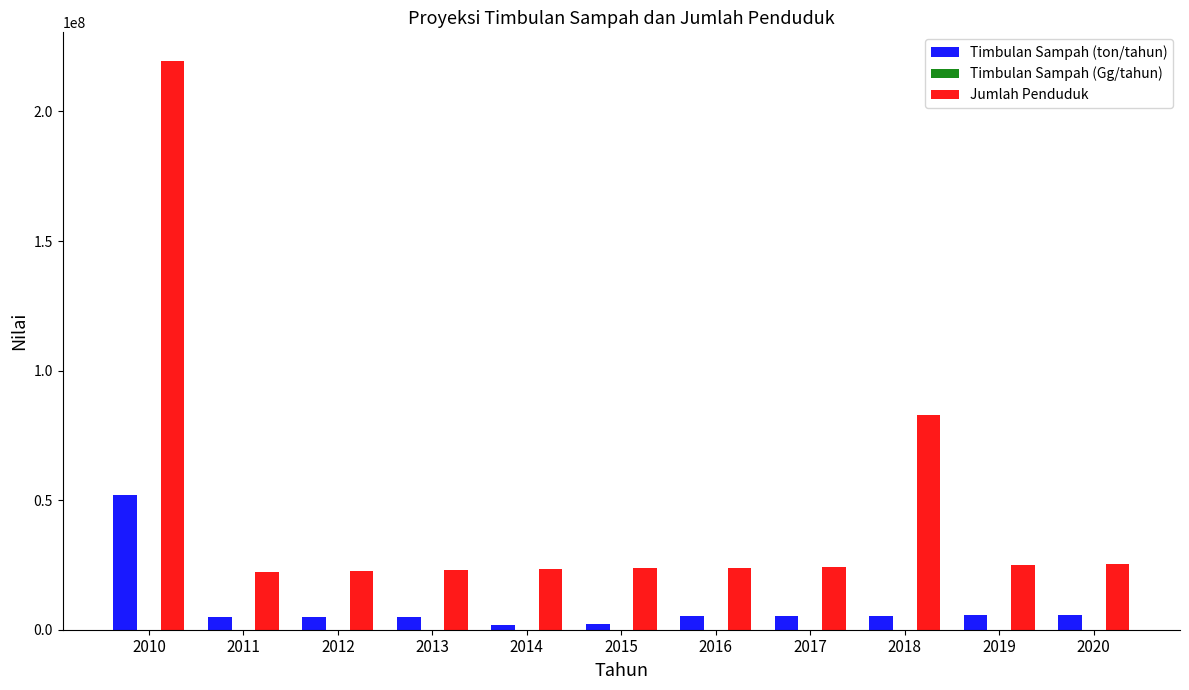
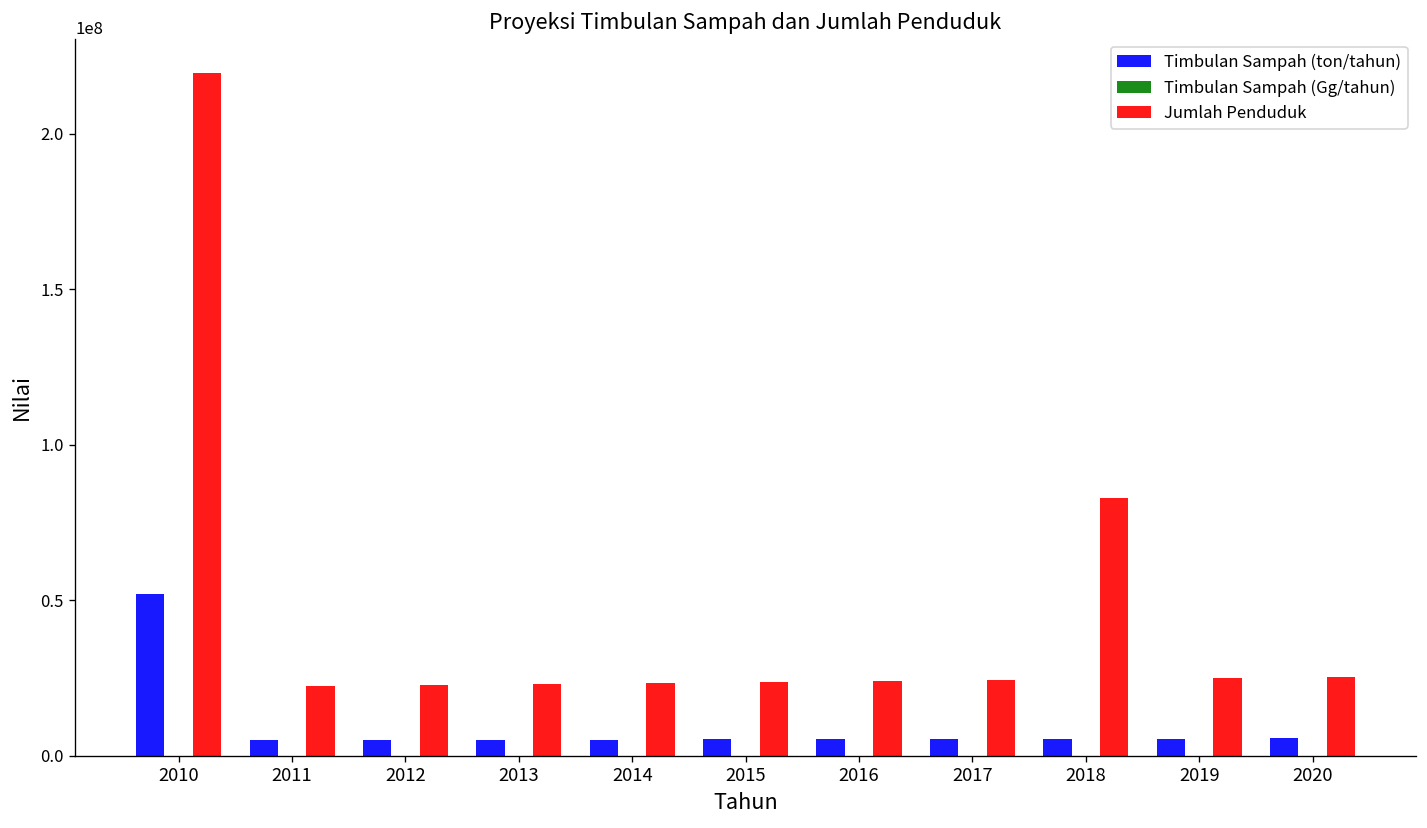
  {
    "Timbulan Sampah (ton/tahun)": {
      "2010": 52000000,
      "2011": 5000000,
      "2012": 5000000,
      "2013": 5000000,
-     "2014": 2000000,
-     "2015": 2000000,
+     "2014": 5000000,
+     "2015": 5000000,
      "2016": 5000000,
      "2017": 5000000,
      "2018": 5000000,
      "2019": 5000000,
      "2020": 6000000
    },
    "Jumlah Penduduk": {
      "2010": 220000000,
      "2011": 22000000,
      "2012": 23000000,
      "2013": 23000000,
      "2014": 23000000,
      "2015": 24000000,
      "2016": 24000000,
      "2017": 24000000,
      "2018": 83000000,
      "2019": 25000000,
      "2020": 25000000
    }
  }
